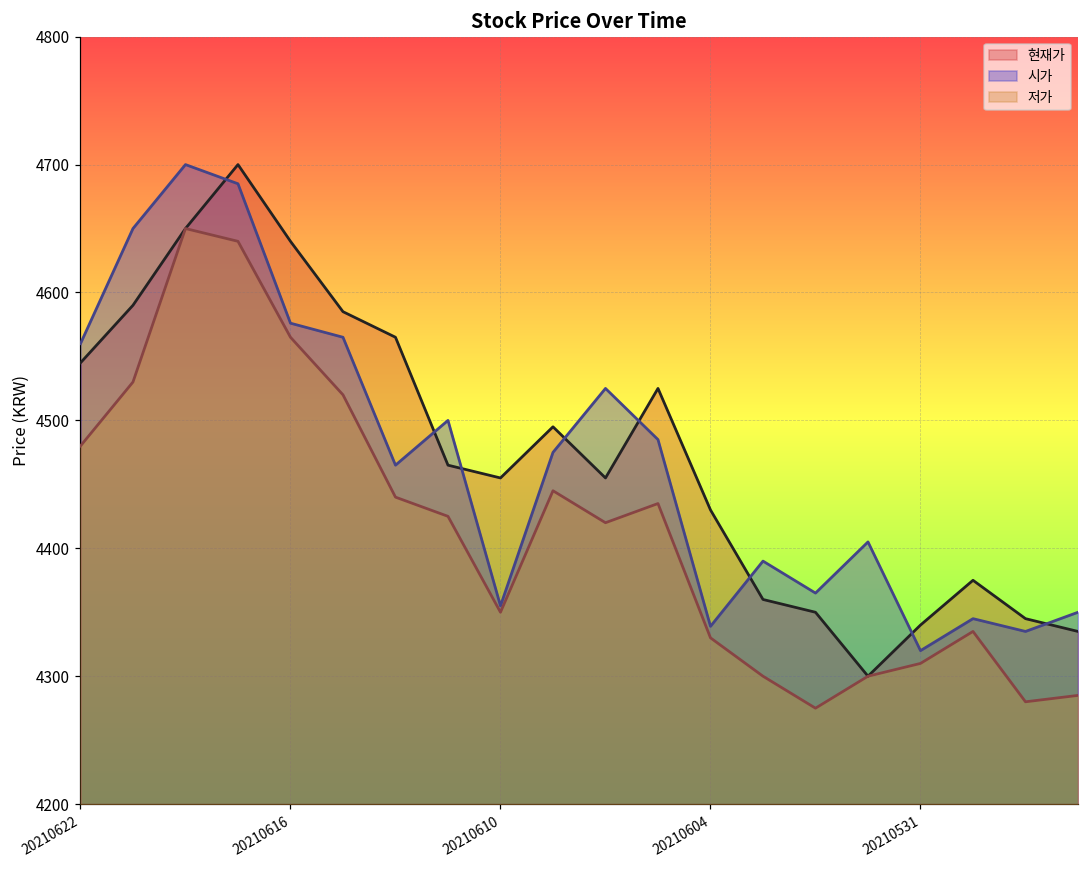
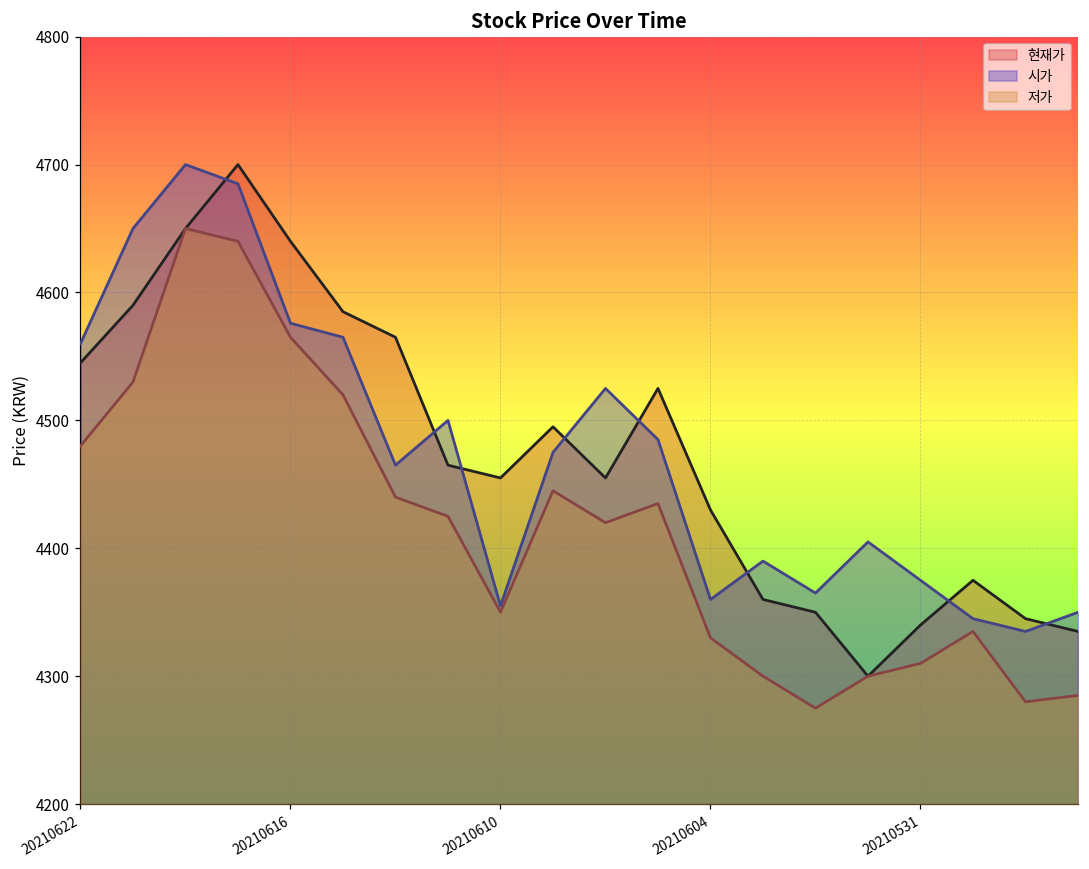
  {
    "시가": {
      "20210622": 4560,
      "20210616": 4576,
      "20210610": 4355,
-     "20210604": 4339,
-     "20210531": 4320
+     "20210604": 4360,
+     "20210531": 4375
    }
  }
